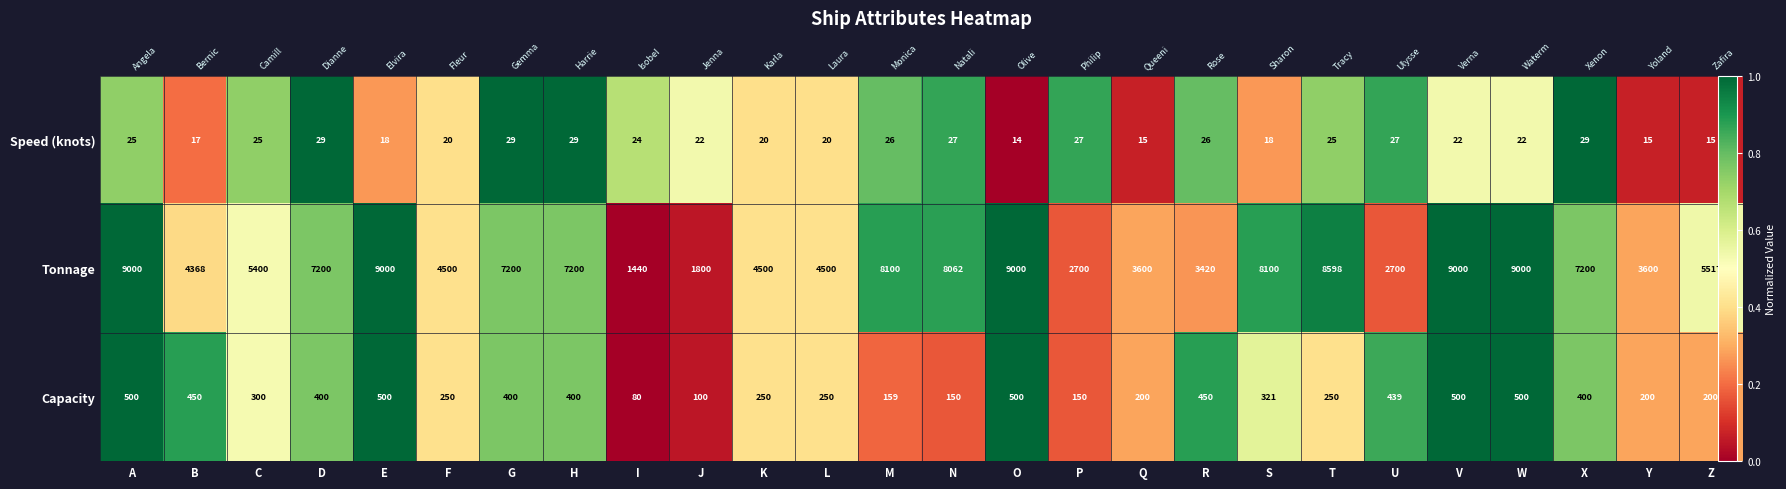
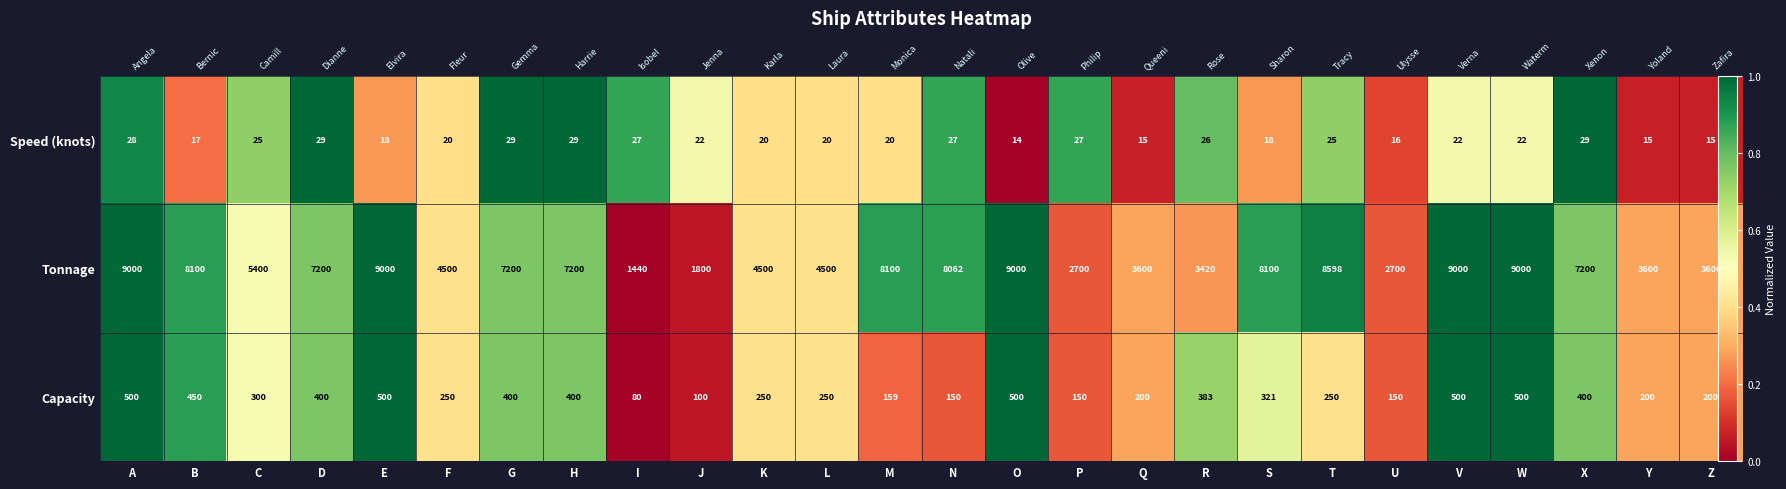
  {
    "Speed (knots)": {
-     "A": 25,
+     "A": 28,
      "B": 17,
      "C": 25,
      "D": 29,
      "E": 18,
      "F": 20,
      "G": 29,
      "H": 29,
-     "I": 24,
+     "I": 27,
      "J": 22,
      "K": 20,
      "L": 20,
-     "M": 26,
+     "M": 20,
      "N": 27,
      "O": 14,
      "P": 27,
      "Q": 15,
      "R": 26,
      "S": 18,
      "T": 25,
-     "U": 27,
+     "U": 16,
      "V": 22,
      "W": 22,
      "X": 29,
      "Y": 15,
      "Z": 15
    },
    "Tonnage": {
      "A": 9000,
-     "B": 4368,
+     "B": 8100,
      "C": 5400,
      "D": 7200,
      "E": 9000,
      "F": 4500,
      "G": 7200,
      "H": 7200,
      "I": 1440,
      "J": 1800,
      "K": 4500,
      "L": 4500,
      "M": 8100,
      "N": 8062,
      "O": 9000,
      "P": 2700,
      "Q": 3600,
      "R": 3420,
      "S": 8100,
      "T": 8598,
      "U": 2700,
      "V": 9000,
      "W": 9000,
      "X": 7200,
      "Y": 3600,
-     "Z": 5517
+     "Z": 3600
    },
    "Capacity": {
      "A": 500,
      "B": 450,
      "C": 300,
      "D": 400,
      "E": 500,
      "F": 250,
      "G": 400,
      "H": 400,
      "I": 80,
      "J": 100,
      "K": 250,
      "L": 250,
      "M": 159,
      "N": 150,
      "O": 500,
      "P": 150,
      "Q": 200,
-     "R": 450,
+     "R": 383,
      "S": 321,
      "T": 250,
-     "U": 439,
+     "U": 150,
      "V": 500,
      "W": 500,
      "X": 400,
      "Y": 200,
      "Z": 200
    }
  }
